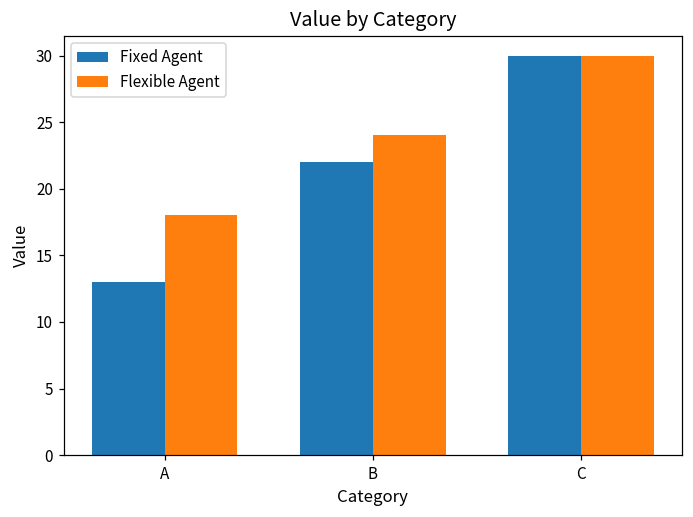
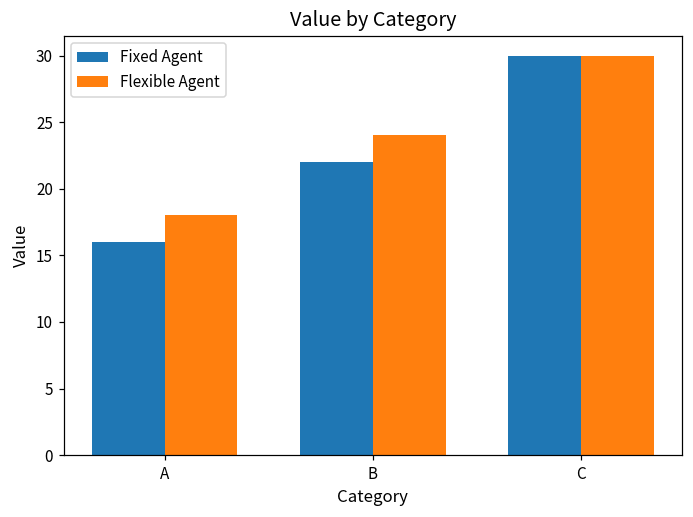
  {
    "Fixed Agent": {
-     "A": 13,
+     "A": 16,
      "B": 22,
      "C": 30
    },
    "Flexible Agent": {
      "A": 18,
      "B": 24,
      "C": 30
    }
  }
